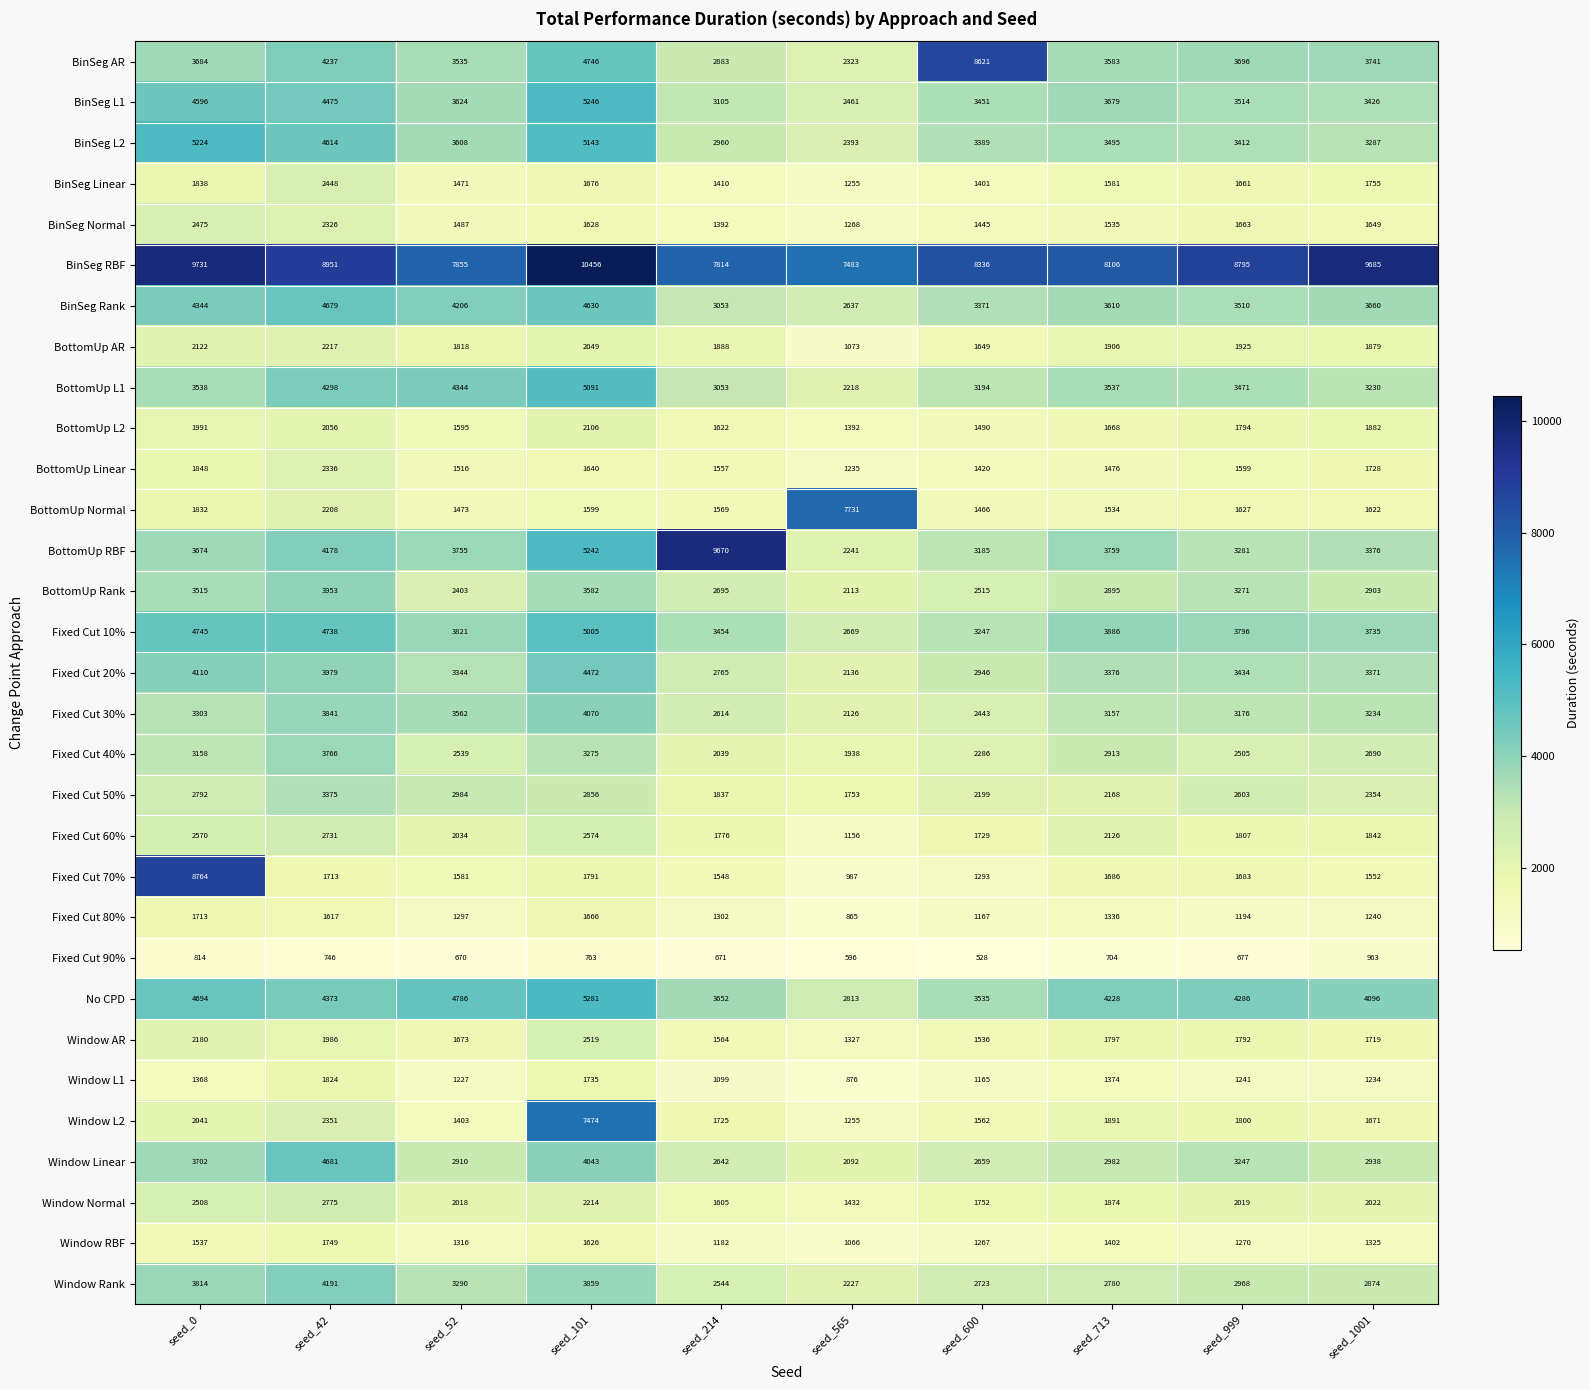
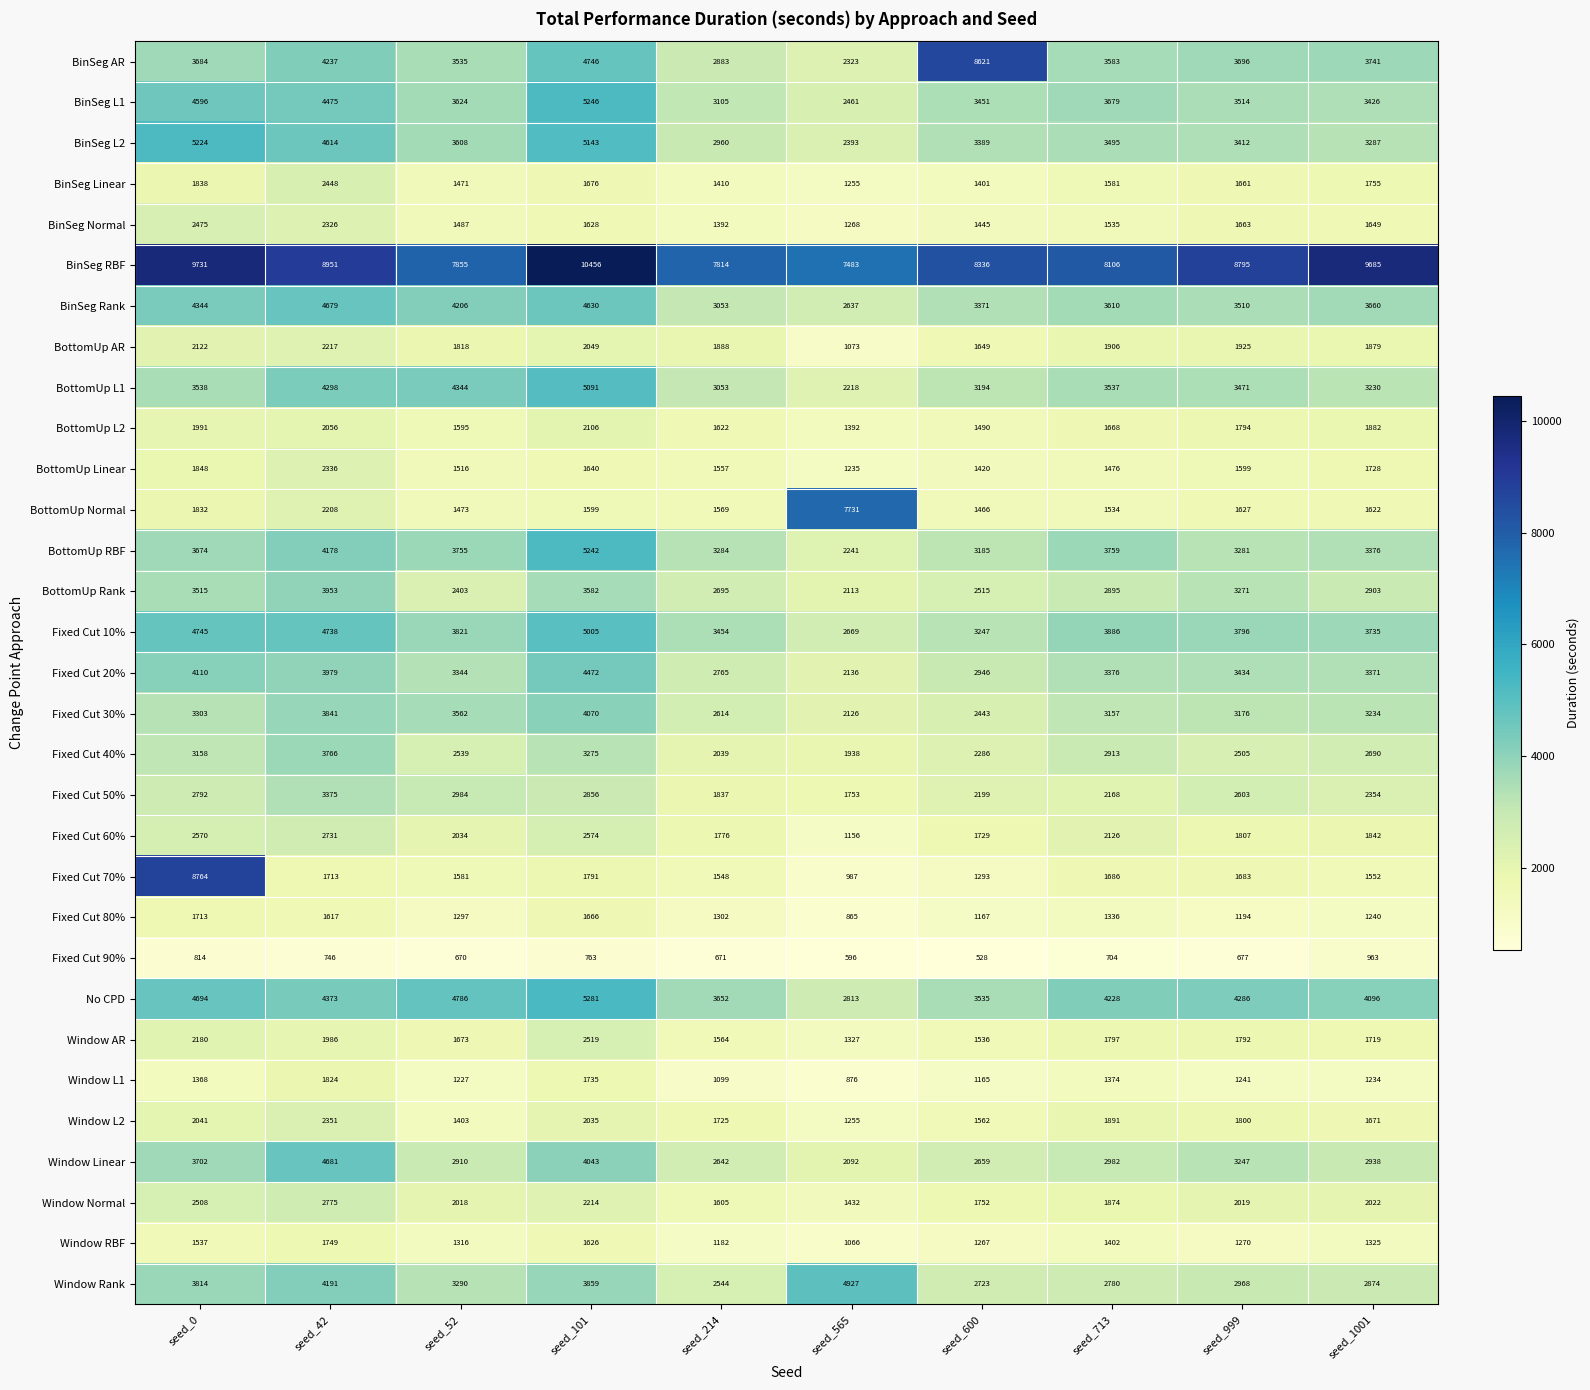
  {
    "BottomUp RBF": {
      "seed_0": 3674,
      "seed_42": 4178,
      "seed_52": 3755,
      "seed_101": 5242,
-     "seed_214": 9670,
+     "seed_214": 3284,
      "seed_565": 2241,
      "seed_600": 3185,
      "seed_713": 3759,
      "seed_999": 3281,
      "seed_1001": 3376
    },
    "Window L2": {
      "seed_0": 2041,
      "seed_42": 2351,
      "seed_52": 1403,
-     "seed_101": 7474,
+     "seed_101": 2035,
      "seed_214": 1725,
      "seed_565": 1255,
      "seed_600": 1562,
      "seed_713": 1891,
      "seed_999": 1800,
      "seed_1001": 1671
    },
    "Window Rank": {
      "seed_0": 3814,
      "seed_42": 4191,
      "seed_52": 3290,
      "seed_101": 3859,
      "seed_214": 2544,
-     "seed_565": 2227,
+     "seed_565": 4927,
      "seed_600": 2723,
      "seed_713": 2780,
      "seed_999": 2968,
      "seed_1001": 2874
    }
  }
